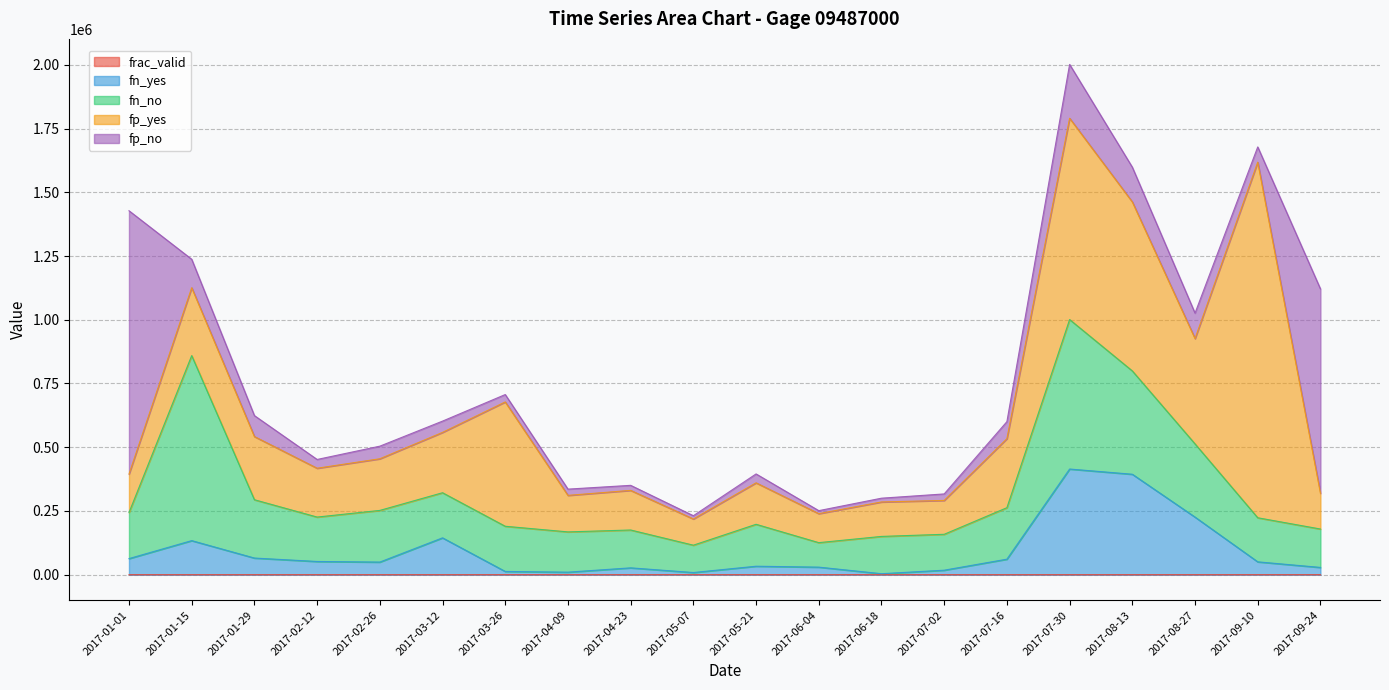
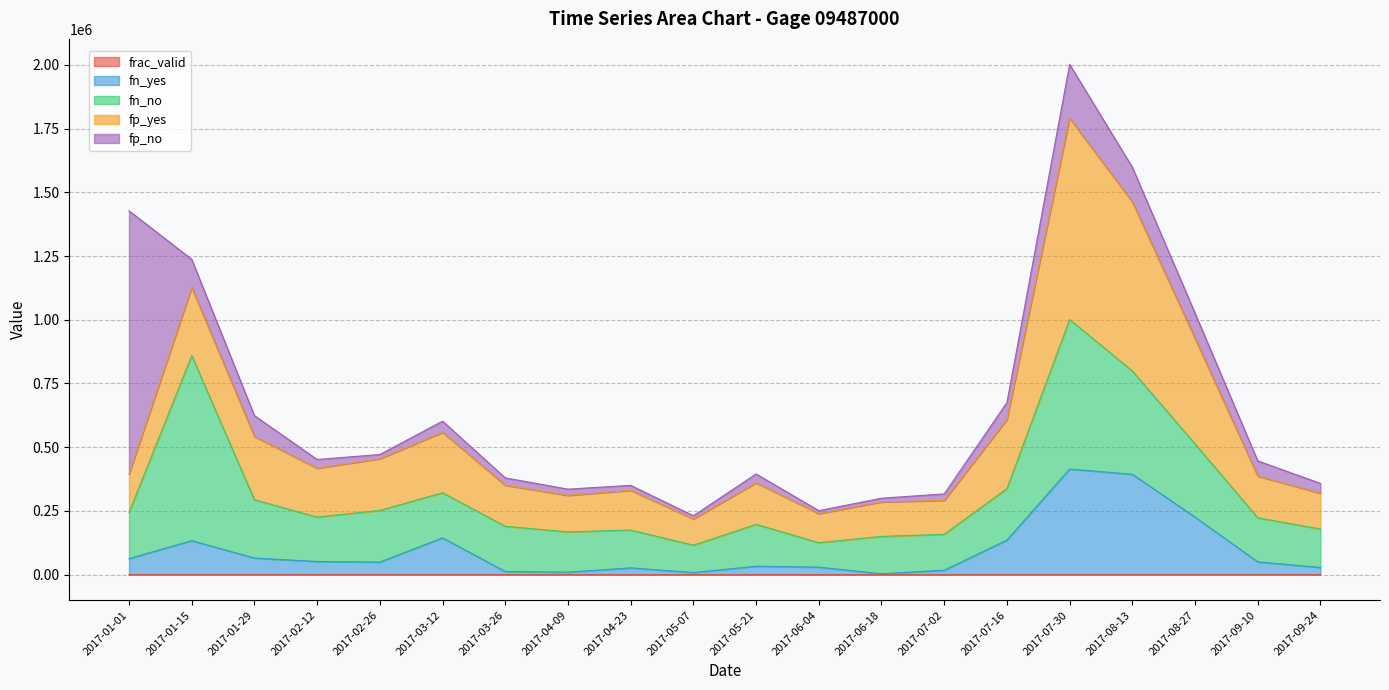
  {
    "frac_valid": {
      "2017-01-01": 0,
      "2017-01-15": 0,
      "2017-01-29": 0,
      "2017-02-12": 0,
      "2017-02-26": 0,
      "2017-03-12": 0,
      "2017-03-26": 0,
      "2017-04-23": 0,
      "2017-05-21": 0,
      "2017-06-04": 0,
      "2017-07-02": 0,
      "2017-07-16": 0,
      "2017-07-30": 0,
      "2017-08-13": 0,
      "2017-08-27": 0,
      "2017-09-10": 0,
      "2017-09-24": 0
    },
    "fn_yes": {
      "2017-01-01": 60000,
      "2017-01-15": 130000,
      "2017-01-29": 70000,
      "2017-02-12": 50000,
      "2017-02-26": 50000,
      "2017-03-12": 140000,
      "2017-03-26": 10000,
      "2017-04-23": 30000,
      "2017-05-21": 30000,
      "2017-06-04": 30000,
      "2017-07-02": 20000,
-     "2017-07-16": 60000,
+     "2017-07-16": 140000,
      "2017-07-30": 410000,
      "2017-08-13": 390000,
      "2017-08-27": 230000,
      "2017-09-10": 50000,
      "2017-09-24": 30000
    },
    "fn_no": {
      "2017-01-01": 180000,
      "2017-01-15": 730000,
      "2017-01-29": 230000,
      "2017-02-12": 170000,
      "2017-02-26": 200000,
      "2017-03-12": 180000,
      "2017-03-26": 180000,
      "2017-04-09": 160000,
      "2017-04-23": 150000,
      "2017-05-07": 110000,
      "2017-05-21": 160000,
      "2017-06-04": 100000,
      "2017-06-18": 150000,
      "2017-07-02": 140000,
      "2017-07-16": 200000,
      "2017-07-30": 590000,
      "2017-08-13": 410000,
      "2017-08-27": 290000,
      "2017-09-10": 170000,
      "2017-09-24": 150000
    },
    "fp_yes": {
      "2017-01-01": 150000,
      "2017-01-15": 270000,
      "2017-01-29": 250000,
      "2017-02-12": 190000,
      "2017-02-26": 200000,
      "2017-03-12": 240000,
-     "2017-03-26": 490000,
+     "2017-03-26": 160000,
      "2017-04-09": 140000,
      "2017-04-23": 160000,
      "2017-05-07": 100000,
      "2017-05-21": 160000,
      "2017-06-04": 110000,
      "2017-06-18": 140000,
      "2017-07-02": 130000,
      "2017-07-16": 270000,
      "2017-07-30": 790000,
      "2017-08-13": 660000,
      "2017-08-27": 410000,
-     "2017-09-10": 1390000,
+     "2017-09-10": 160000,
      "2017-09-24": 140000
    },
    "fp_no": {
      "2017-01-01": 1030000,
      "2017-01-15": 110000,
      "2017-01-29": 80000,
      "2017-02-12": 30000,
-     "2017-02-26": 50000,
+     "2017-02-26": 20000,
      "2017-03-12": 40000,
      "2017-03-26": 30000,
      "2017-04-09": 20000,
      "2017-04-23": 20000,
      "2017-05-07": 10000,
      "2017-05-21": 30000,
      "2017-06-04": 10000,
      "2017-06-18": 10000,
      "2017-07-02": 30000,
      "2017-07-16": 70000,
      "2017-07-30": 210000,
      "2017-08-13": 140000,
      "2017-08-27": 100000,
      "2017-09-10": 60000,
-     "2017-09-24": 800000
+     "2017-09-24": 40000
    }
  }
